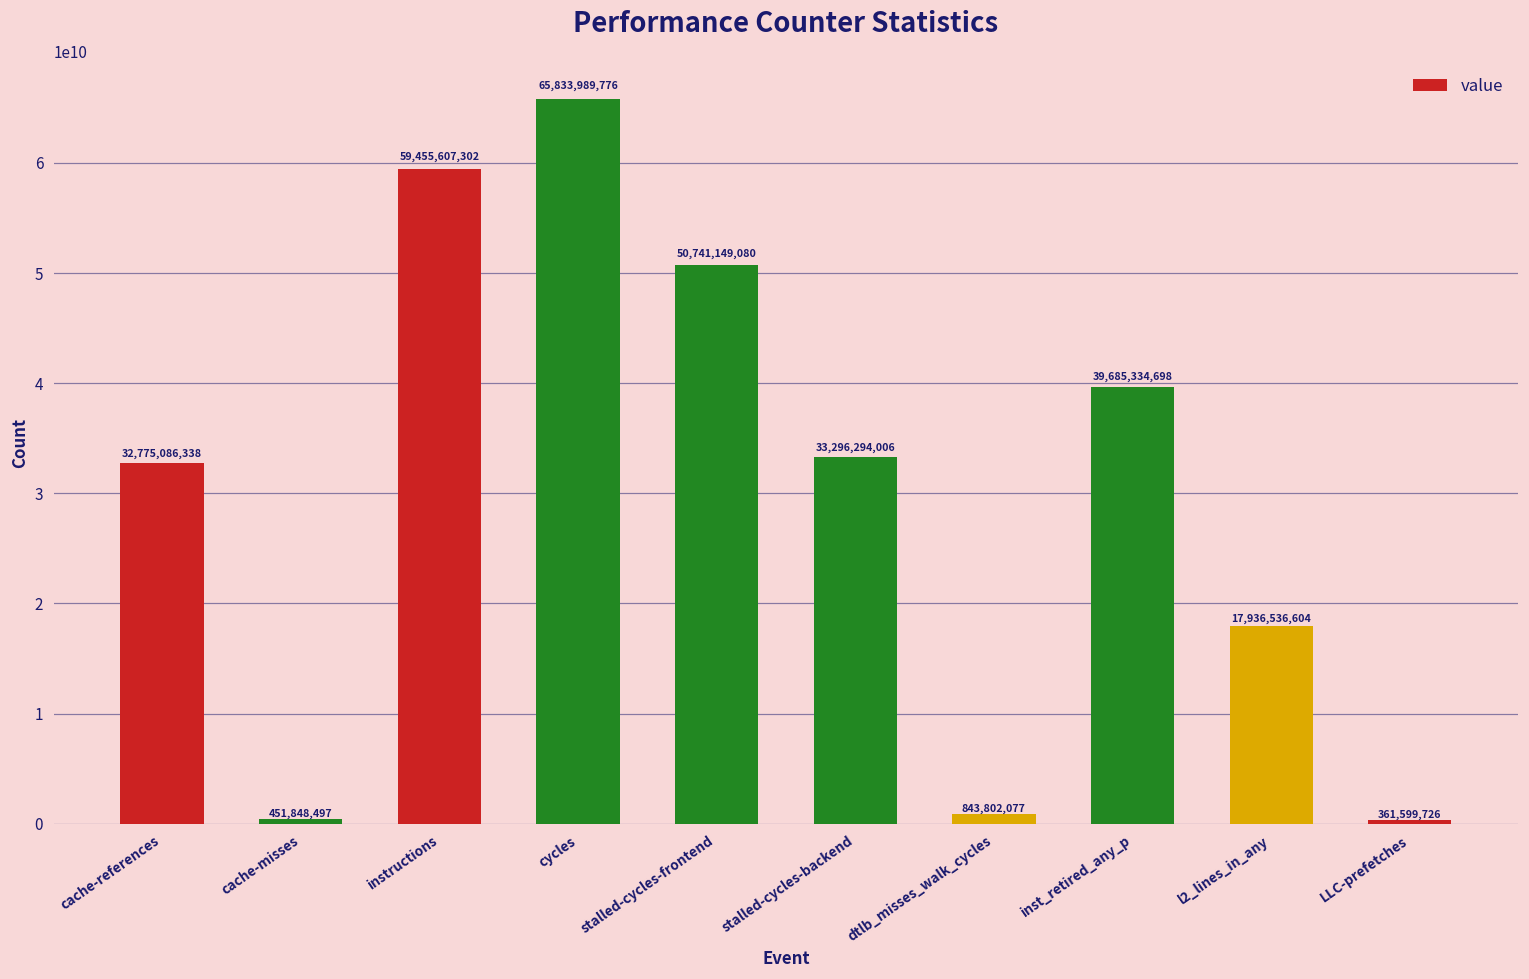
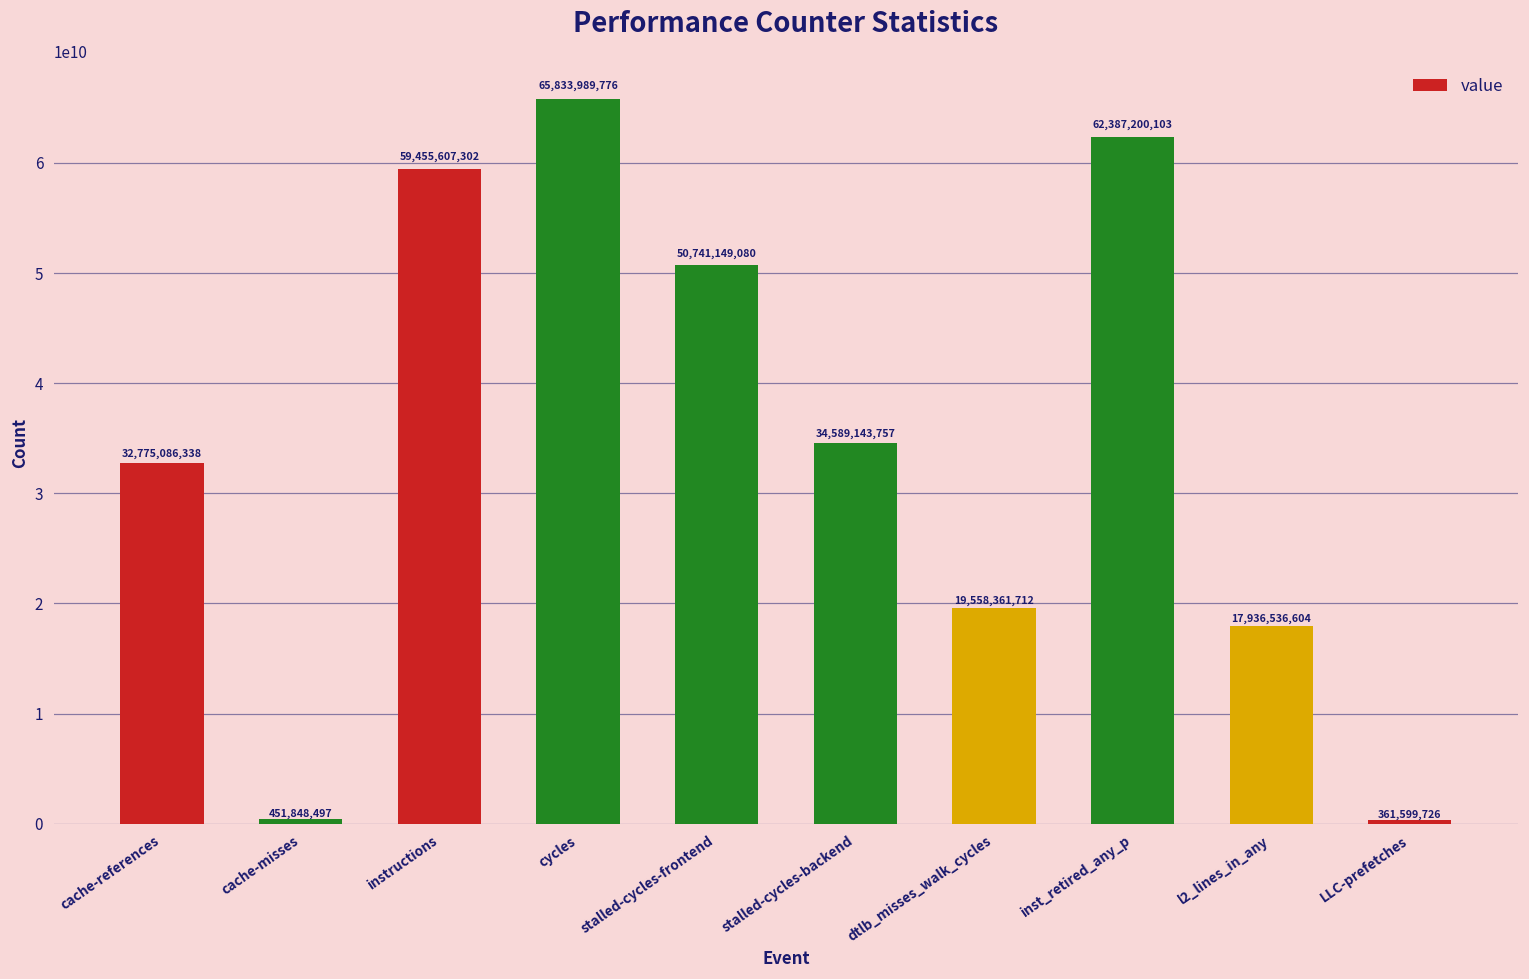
  {
    "cache-references": "32,775,086,338",
    "cache-misses": "451,848,497",
    "instructions": "59,455,607,302",
    "cycles": "65,833,989,776",
    "stalled-cycles-frontend": "50,741,149,080",
-   "stalled-cycles-backend": "33,296,294,006",
-   "dtlb_misses_walk_cycles": "843,802,077",
-   "inst_retired_any_p": "39,685,334,698",
+   "stalled-cycles-backend": "34,589,143,757",
+   "dtlb_misses_walk_cycles": "19,558,361,712",
+   "inst_retired_any_p": "62,387,200,103",
    "l2_lines_in_any": "17,936,536,604",
    "LLC-prefetches": "361,599,726"
  }
